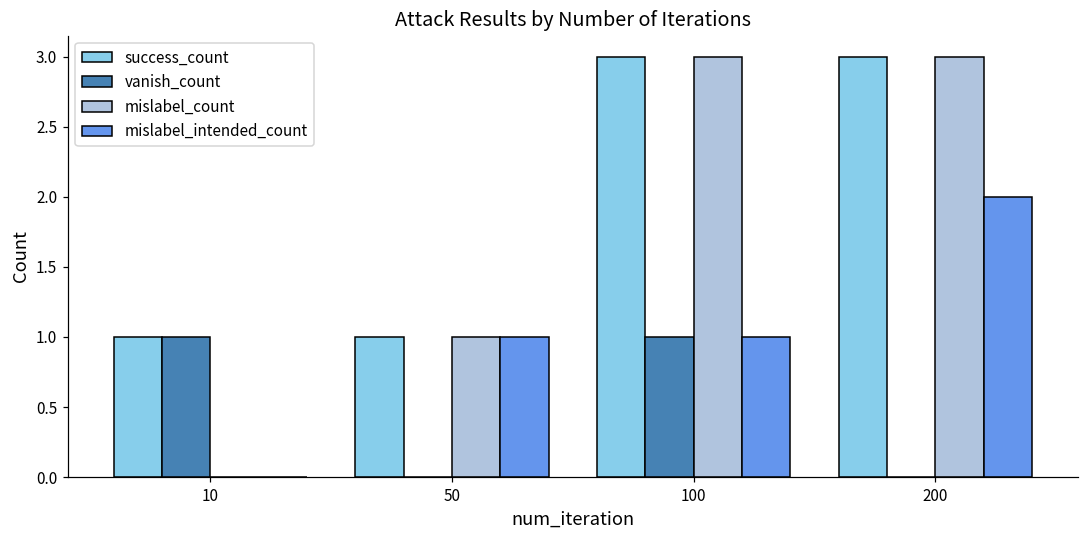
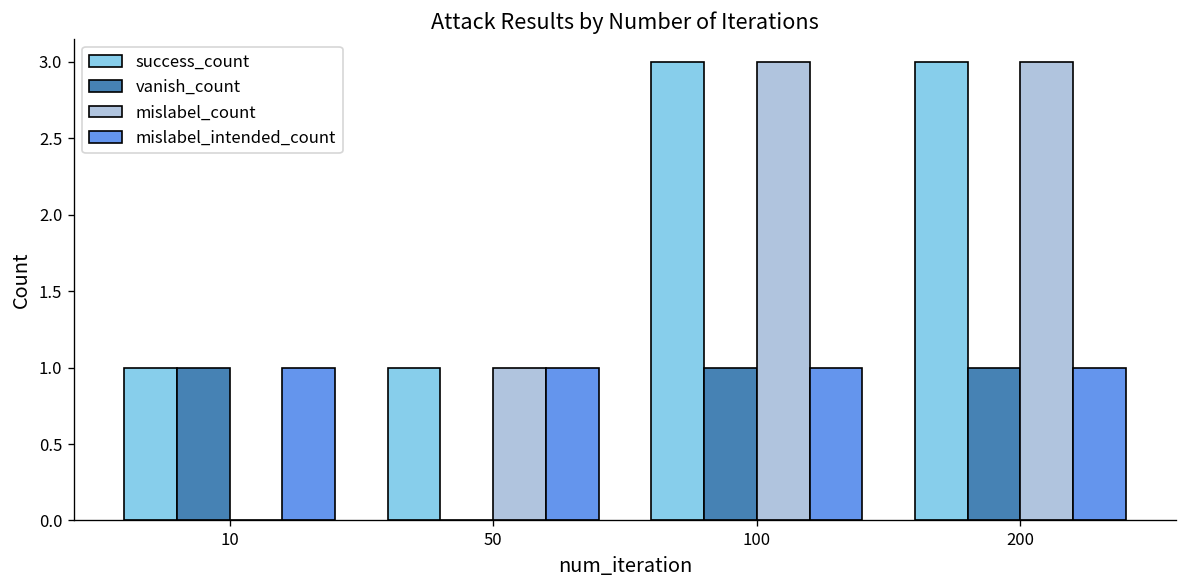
  {
    "vanish_count": {
      "10": 1,
      "50": 0,
      "100": 1,
-     "200": 0
+     "200": 1
    },
    "mislabel_intended_count": {
-     "10": 0,
+     "10": 1,
      "50": 1,
      "100": 1,
-     "200": 2
+     "200": 1
    }
  }
